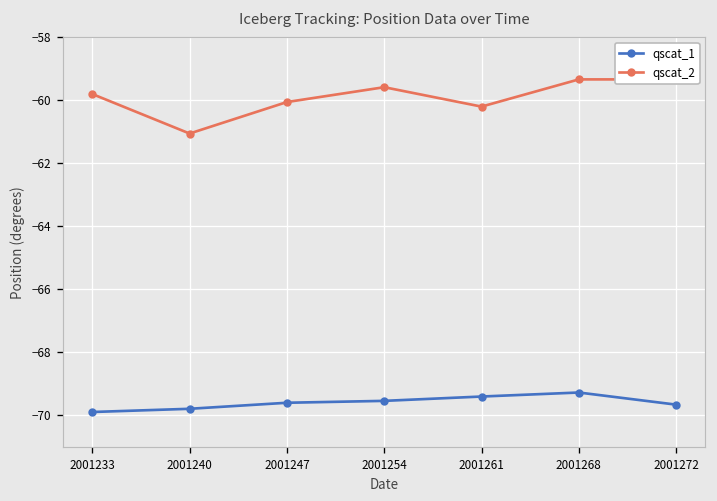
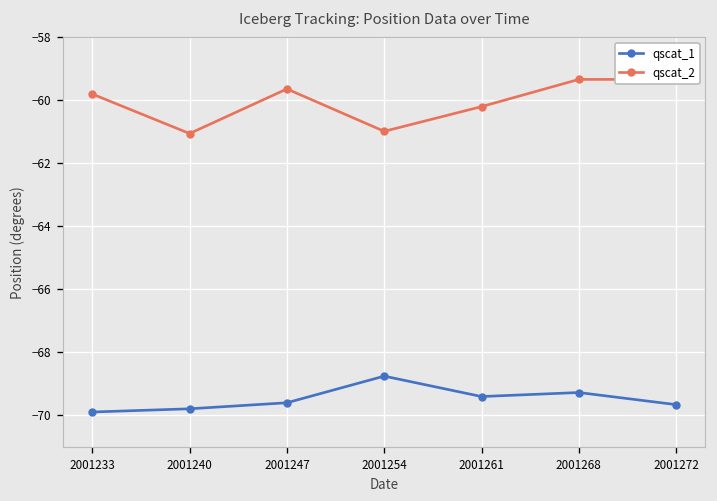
  {
    "qscat_1": {
      "2001233": -69.9,
      "2001240": -69.8,
      "2001247": -69.6,
-     "2001254": -69.5,
+     "2001254": -68.8,
      "2001261": -69.4,
      "2001268": -69.3,
      "2001272": -69.7
    },
    "qscat_2": {
      "2001233": -59.8,
      "2001240": -61.1,
-     "2001247": -60.1,
-     "2001254": -59.6,
+     "2001247": -59.6,
+     "2001254": -61.0,
      "2001261": -60.2,
      "2001268": -59.3
    }
  }
